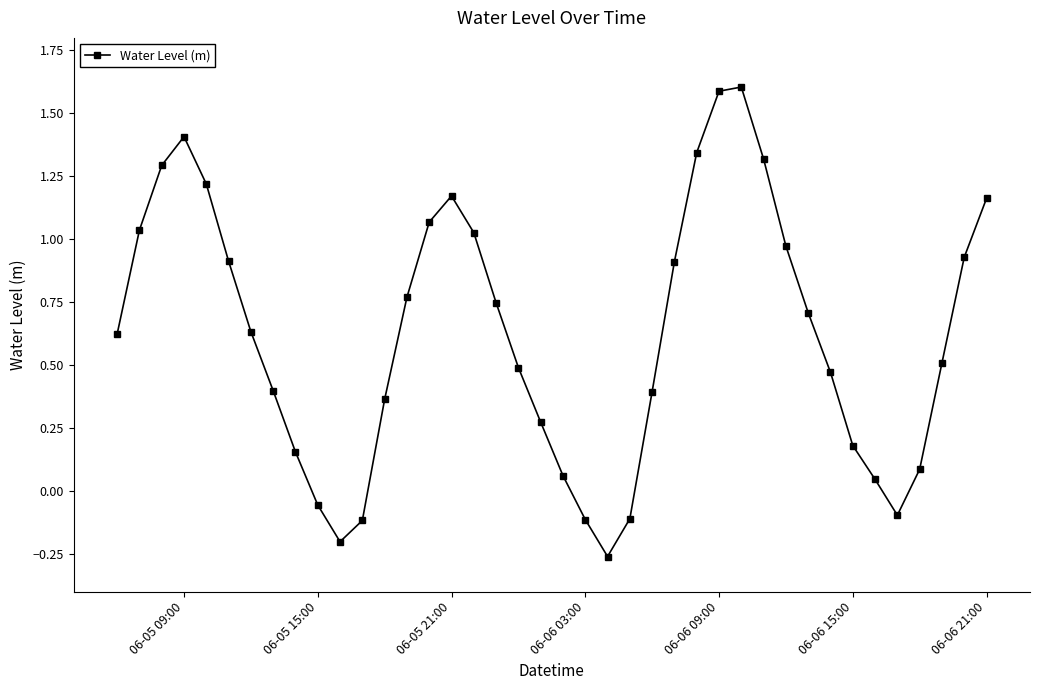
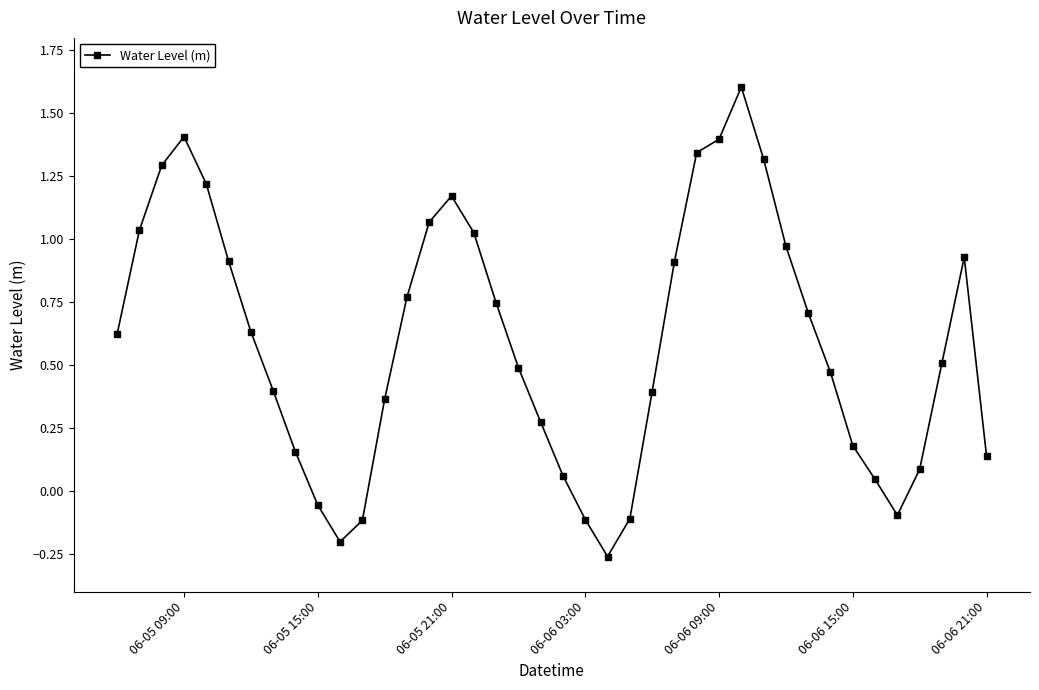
  {
    "06-05 09:00": 1.41,
    "06-05 15:00": -0.06,
    "06-05 21:00": 1.17,
    "06-06 03:00": -0.11,
-   "06-06 09:00": 1.59,
+   "06-06 09:00": 1.40,
    "06-06 15:00": 0.18,
-   "06-06 21:00": 1.16
+   "06-06 21:00": 0.14
  }
